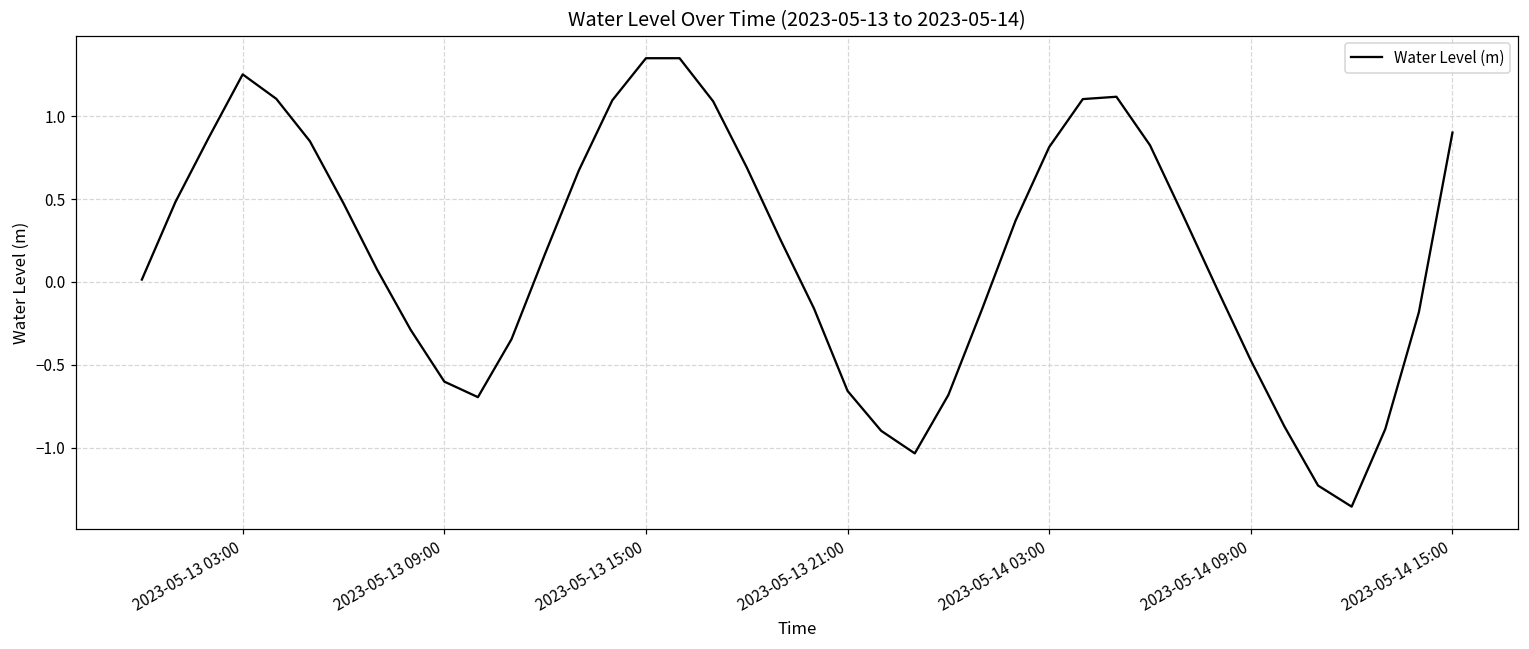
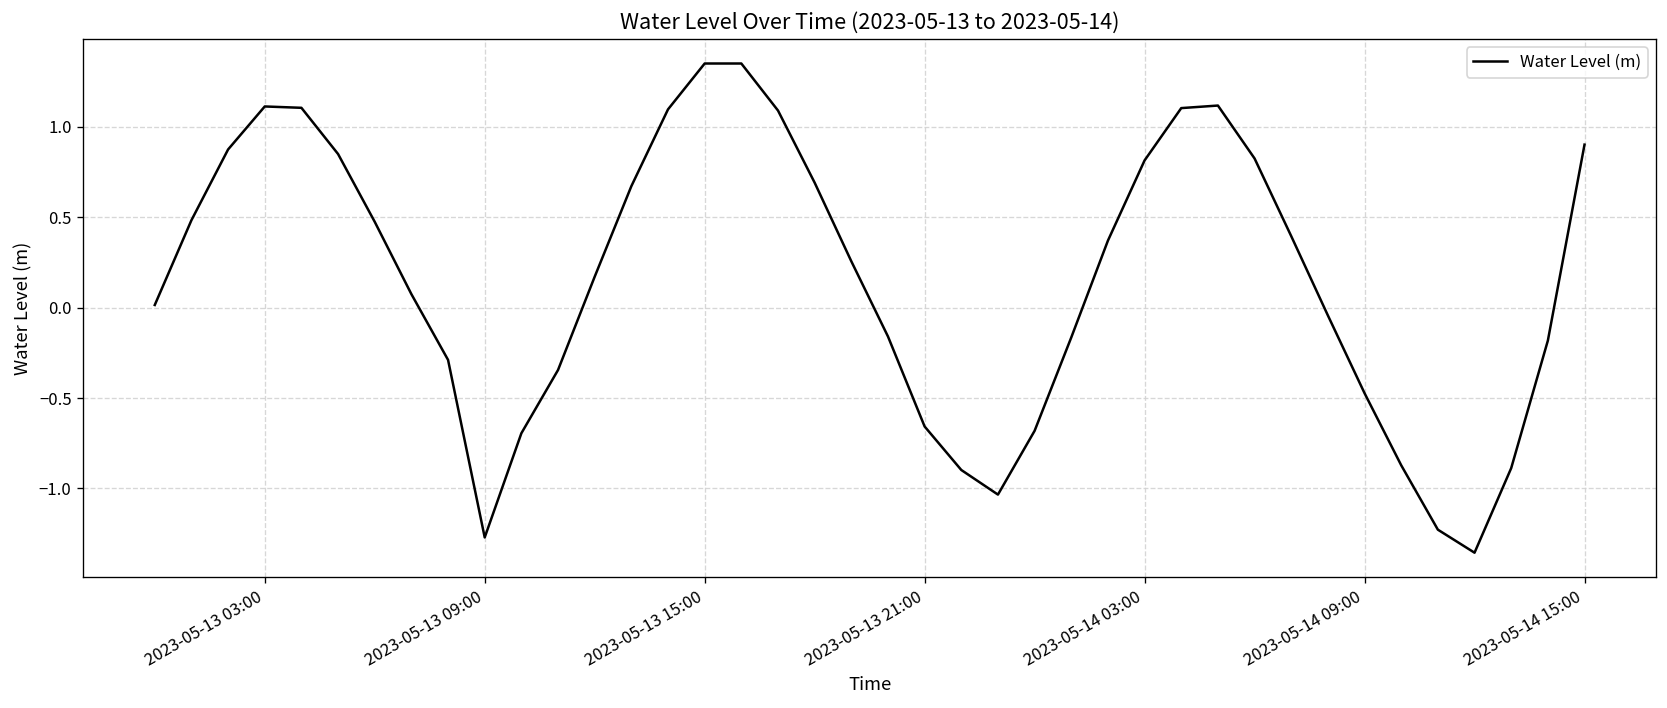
  {
-   "2023-05-13 03:00": 1.25,
-   "2023-05-13 09:00": -0.60,
+   "2023-05-13 03:00": 1.11,
+   "2023-05-13 09:00": -1.27,
    "2023-05-13 15:00": 1.35,
    "2023-05-13 21:00": -0.66,
    "2023-05-14 03:00": 0.81,
    "2023-05-14 09:00": -0.47,
    "2023-05-14 15:00": 0.90
  }
